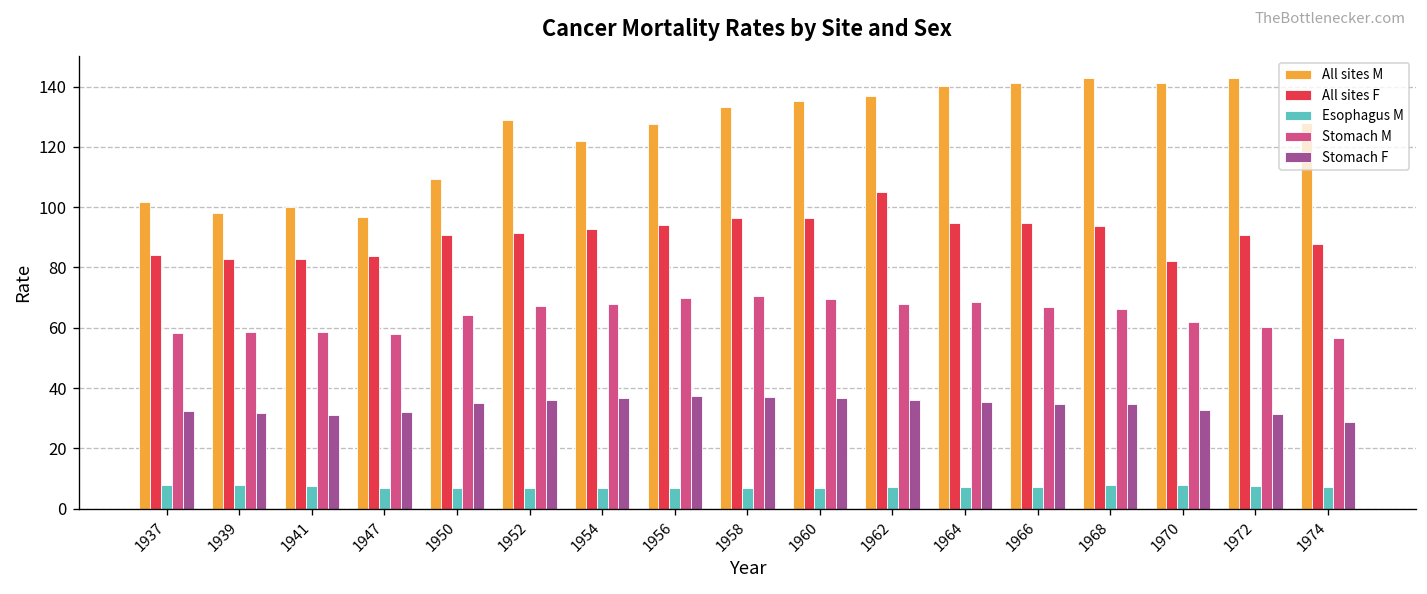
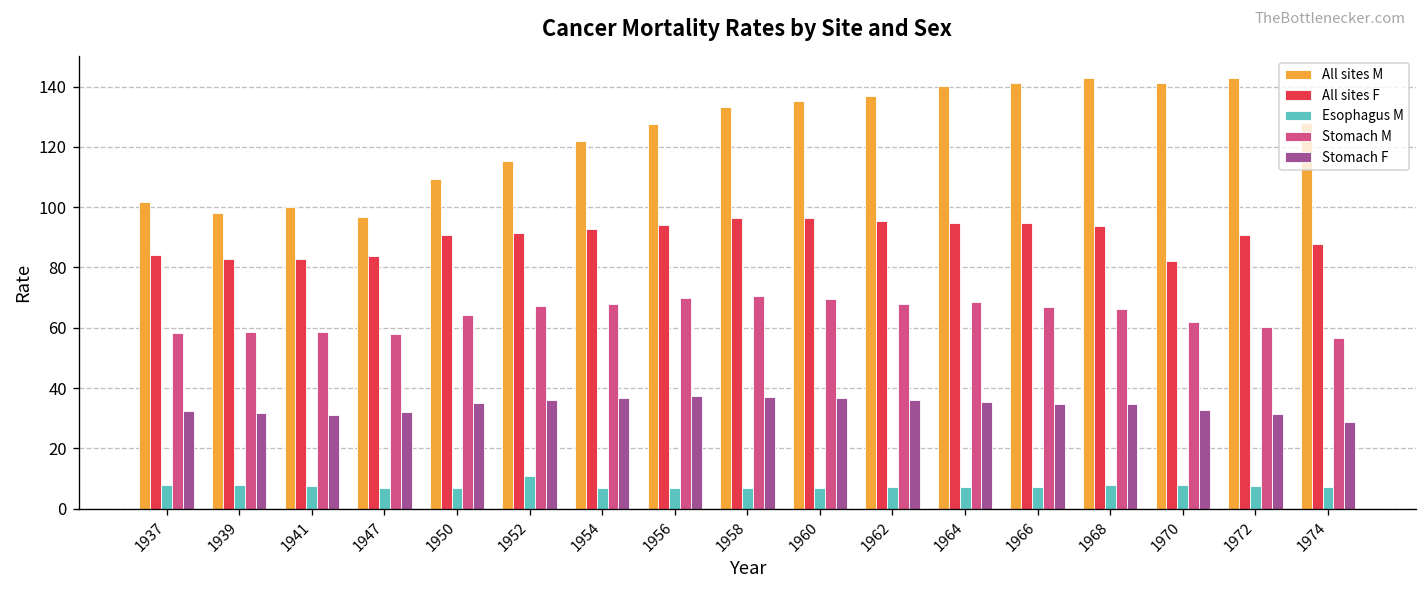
  {
    "All sites M": {
      "1937": 102,
      "1939": 98,
      "1941": 100,
      "1947": 97,
      "1950": 110,
-     "1952": 129,
+     "1952": 115,
      "1954": 122,
      "1956": 128,
      "1958": 133,
      "1960": 135,
      "1962": 137,
      "1964": 140,
      "1966": 141,
      "1968": 143,
      "1970": 141,
      "1972": 143
    },
    "All sites F": {
      "1937": 84,
      "1939": 83,
      "1941": 83,
      "1947": 84,
      "1950": 91,
      "1952": 91,
      "1954": 93,
      "1956": 94,
      "1958": 96,
      "1960": 96,
-     "1962": 105,
+     "1962": 95,
      "1964": 95,
      "1966": 95,
      "1968": 94,
      "1970": 82,
      "1972": 91,
      "1974": 88
    },
    "Esophagus M": {
      "1937": 8,
      "1939": 8,
      "1941": 8,
      "1947": 7,
      "1950": 7,
-     "1952": 7,
+     "1952": 11,
      "1954": 7,
      "1956": 7,
      "1958": 7,
      "1960": 7,
      "1962": 7,
      "1964": 7,
      "1966": 7,
      "1968": 8,
      "1970": 8,
      "1972": 8,
      "1974": 7
    }
  }
